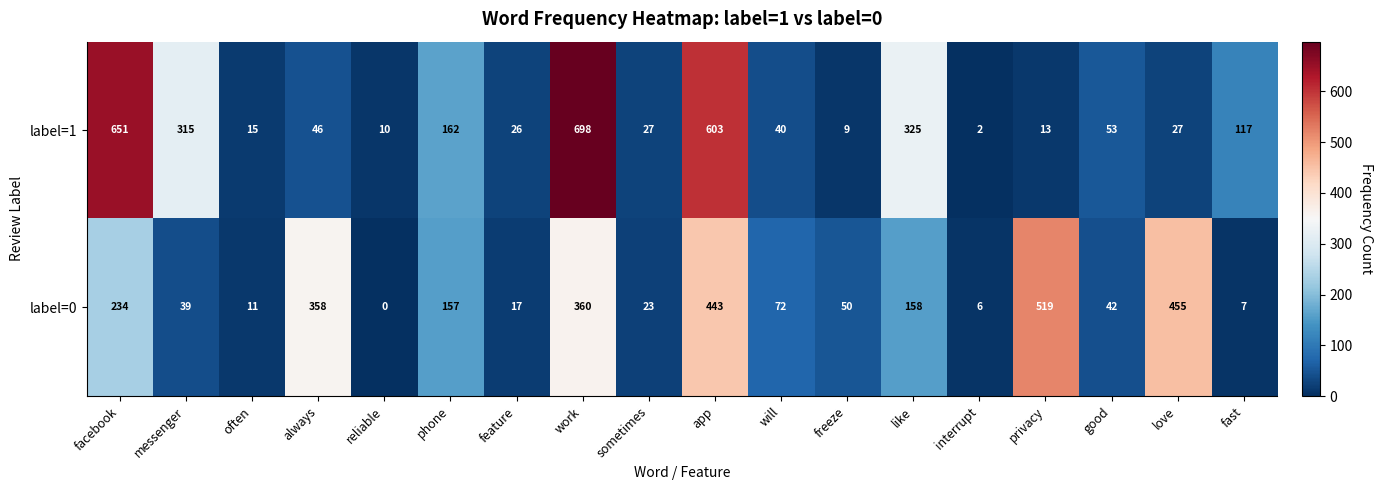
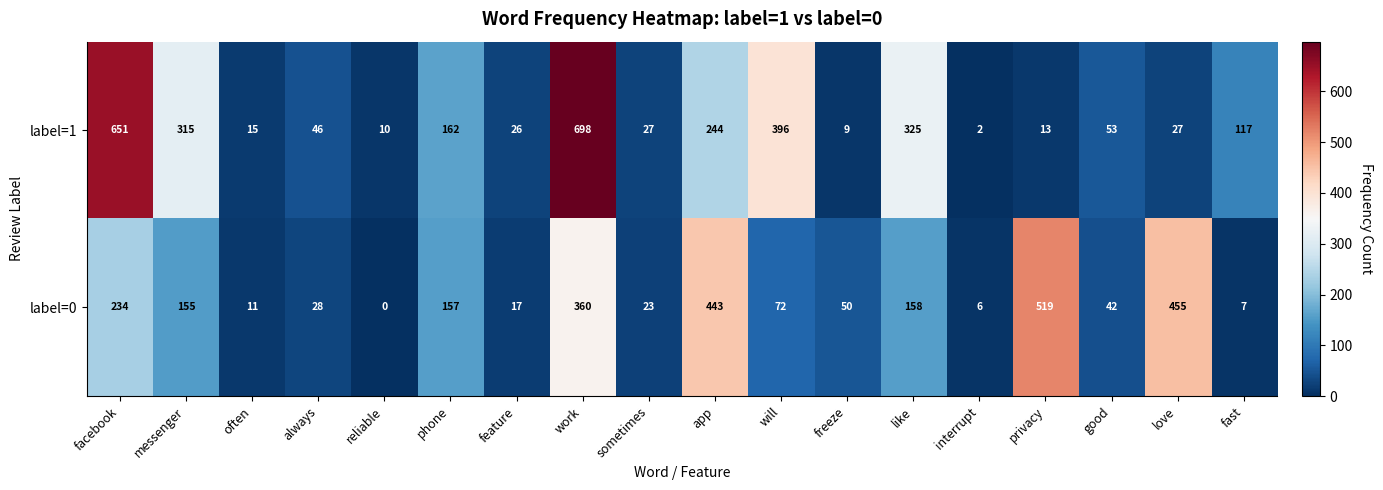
  {
    "label=1": {
      "facebook": 651,
      "messenger": 315,
      "often": 15,
      "always": 46,
      "reliable": 10,
      "phone": 162,
      "feature": 26,
      "work": 698,
      "sometimes": 27,
-     "app": 603,
-     "will": 40,
+     "app": 244,
+     "will": 396,
      "freeze": 9,
      "like": 325,
      "interrupt": 2,
      "privacy": 13,
      "good": 53,
      "love": 27,
      "fast": 117
    },
    "label=0": {
      "facebook": 234,
-     "messenger": 39,
+     "messenger": 155,
      "often": 11,
-     "always": 358,
+     "always": 28,
      "reliable": 0,
      "phone": 157,
      "feature": 17,
      "work": 360,
      "sometimes": 23,
      "app": 443,
      "will": 72,
      "freeze": 50,
      "like": 158,
      "interrupt": 6,
      "privacy": 519,
      "good": 42,
      "love": 455,
      "fast": 7
    }
  }
